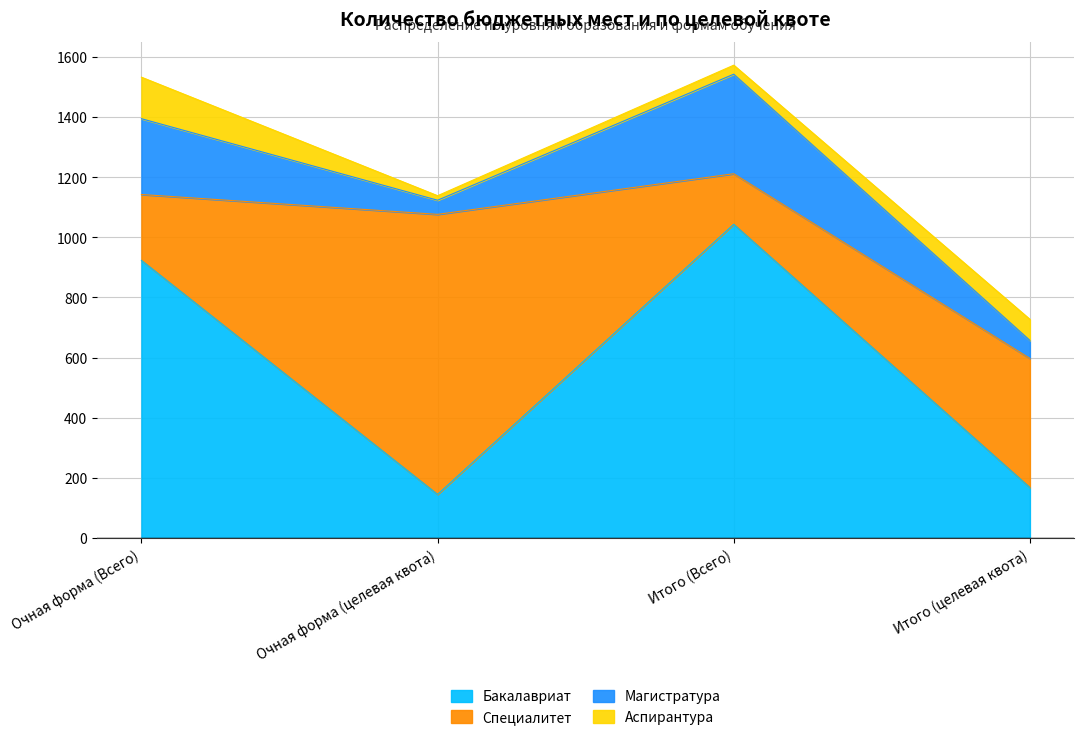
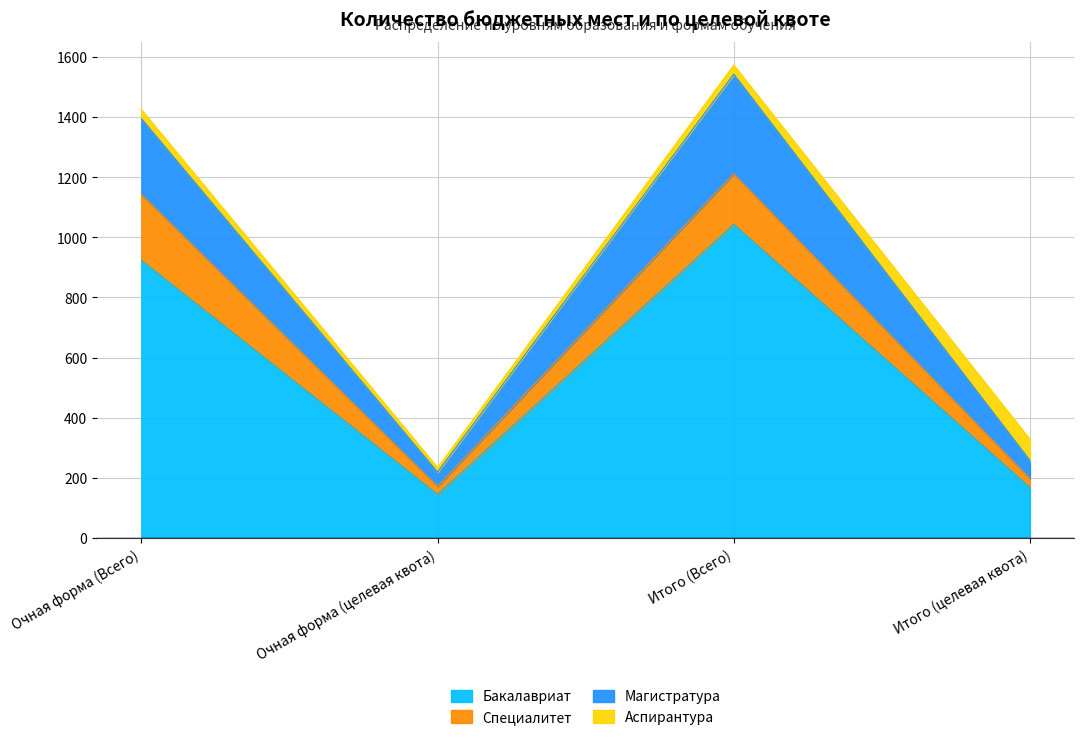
  {
    "Специалитет": {
      "Очная форма (Всего)": 220,
-     "Очная форма (целевая квота)": 930,
+     "Очная форма (целевая квота)": 30,
      "Итого (Всего)": 170,
-     "Итого (целевая квота)": 430
+     "Итого (целевая квота)": 30
    },
    "Аспирантура": {
-     "Очная форма (Всего)": 140,
+     "Очная форма (Всего)": 30,
      "Очная форма (целевая квота)": 20,
      "Итого (Всего)": 30,
      "Итого (целевая квота)": 70
    }
  }
